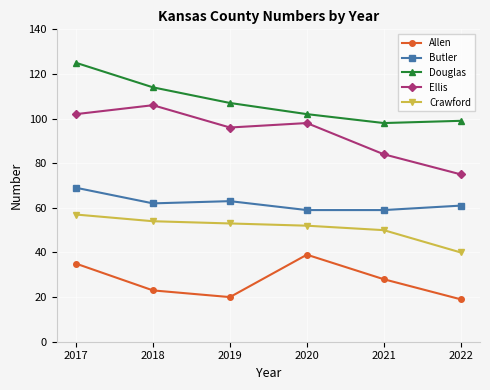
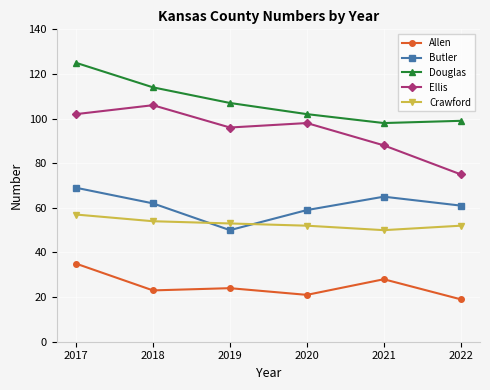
  {
    "Allen": {
      "2017": 35,
      "2018": 23,
-     "2019": 20,
-     "2020": 39,
+     "2019": 24,
+     "2020": 21,
      "2021": 28,
      "2022": 19
    },
    "Butler": {
      "2017": 69,
      "2018": 62,
-     "2019": 63,
+     "2019": 50,
      "2020": 59,
-     "2021": 59,
+     "2021": 65,
      "2022": 61
    },
    "Douglas": {
      "2017": 125,
      "2018": 114,
      "2019": 107,
      "2020": 102,
      "2021": 98,
      "2022": 99
    },
    "Ellis": {
      "2017": 102,
      "2018": 106,
      "2019": 96,
      "2020": 98,
-     "2021": 84,
+     "2021": 88,
      "2022": 75
    },
    "Crawford": {
      "2017": 57,
      "2018": 54,
      "2019": 53,
      "2020": 52,
      "2021": 50,
-     "2022": 40
+     "2022": 52
    }
  }
